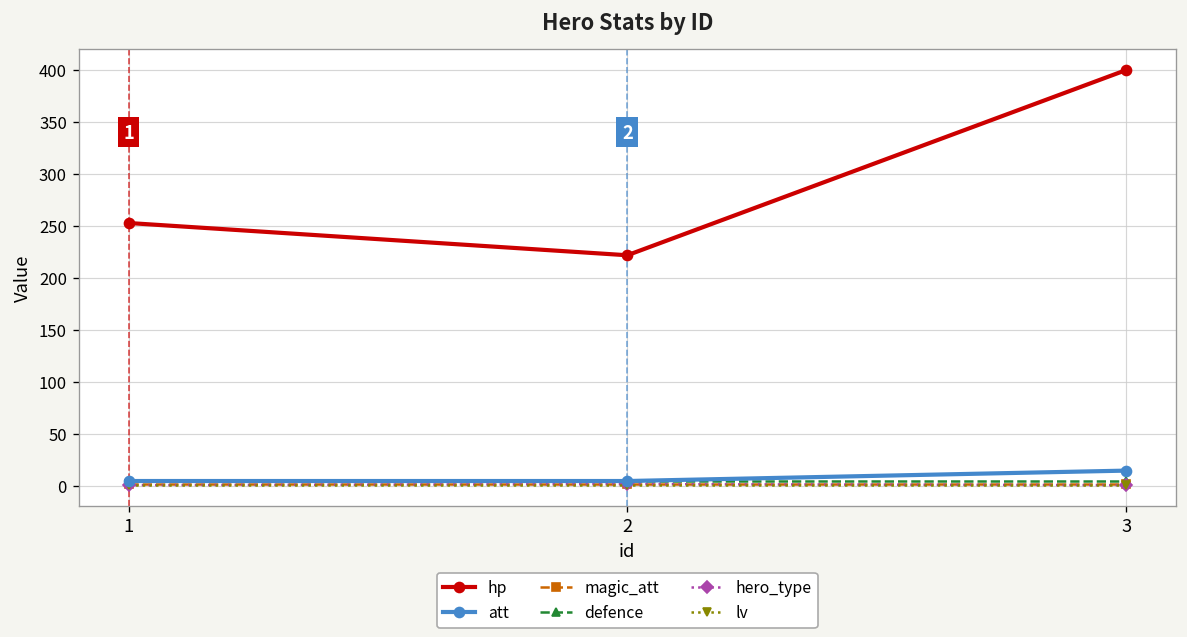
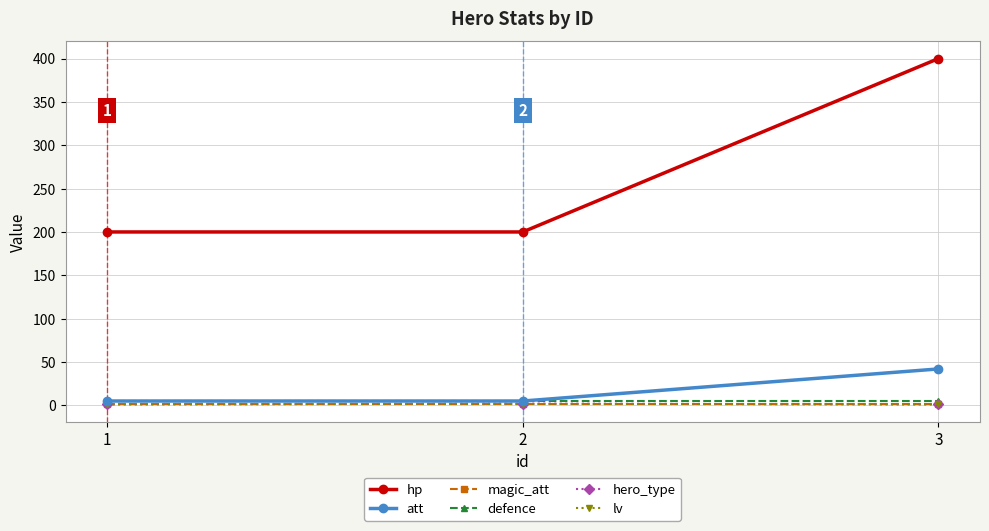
  {
    "hp": {
-     "1": 250,
-     "2": 220,
+     "1": 200,
+     "2": 200,
      "3": 400
    },
    "att": {
-     "3": 20
+     "3": 40
    },
    "defence": {
      "3": 10
    }
  }
